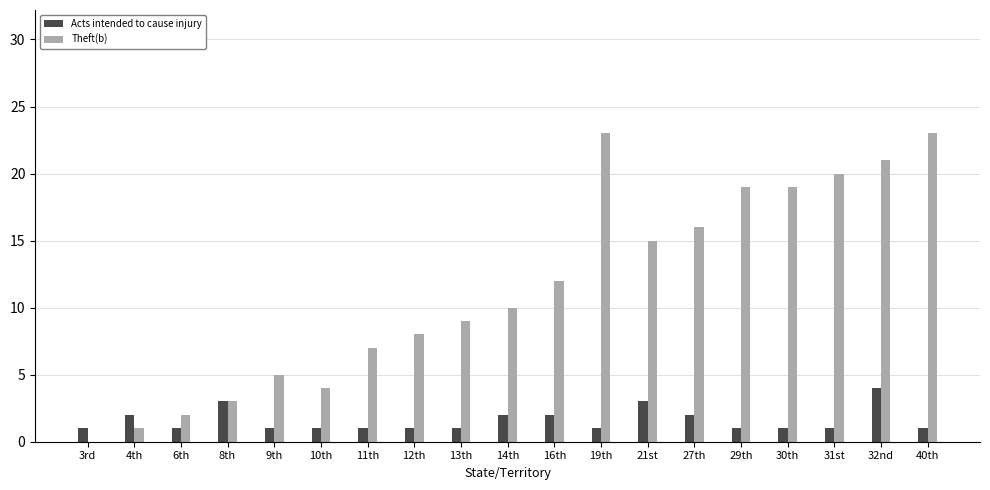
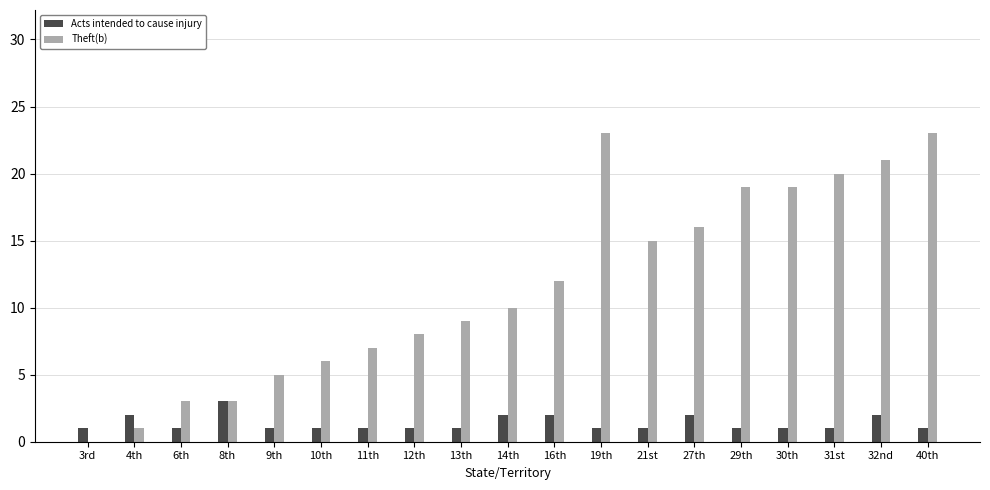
  {
    "Acts intended to cause injury": {
      "3rd": 1,
      "4th": 2,
      "6th": 1,
      "8th": 3,
      "9th": 1,
      "10th": 1,
      "11th": 1,
      "12th": 1,
      "13th": 1,
      "14th": 2,
      "16th": 2,
      "19th": 1,
-     "21st": 3,
+     "21st": 1,
      "27th": 2,
      "29th": 1,
      "30th": 1,
      "31st": 1,
-     "32nd": 4,
+     "32nd": 2,
      "40th": 1
    },
    "Theft(b)": {
      "3rd": 0,
      "4th": 1,
-     "6th": 2,
+     "6th": 3,
      "8th": 3,
      "9th": 5,
-     "10th": 4,
+     "10th": 6,
      "11th": 7,
      "12th": 8,
      "13th": 9,
      "14th": 10,
      "16th": 12,
      "19th": 23,
      "21st": 15,
      "27th": 16,
      "29th": 19,
      "30th": 19,
      "31st": 20,
      "32nd": 21,
      "40th": 23
    }
  }
